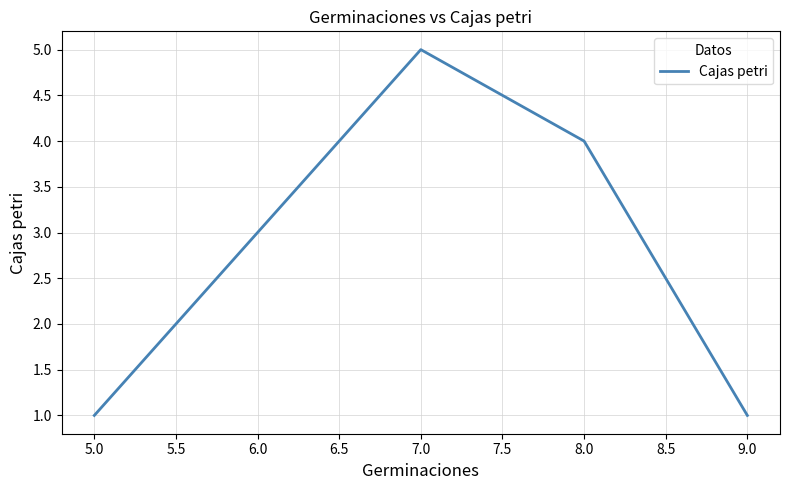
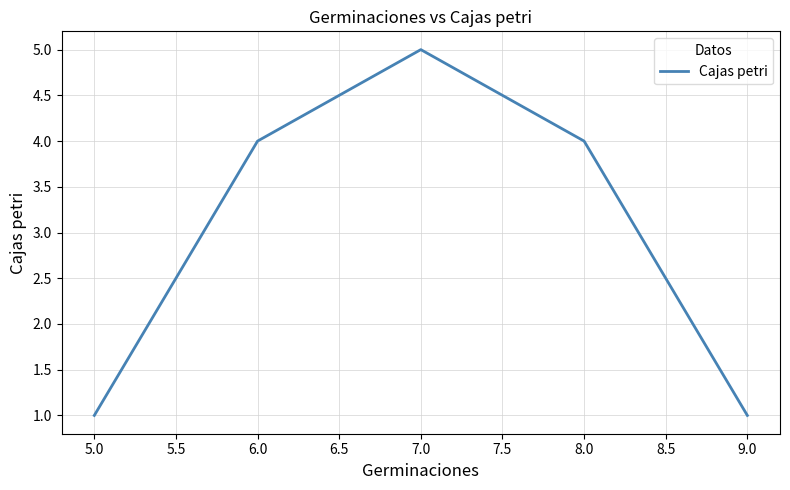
  {
    "5.0": 1,
-   "6.0": 3,
+   "6.0": 4,
    "7.0": 5,
    "8.0": 4,
    "9.0": 1
  }
